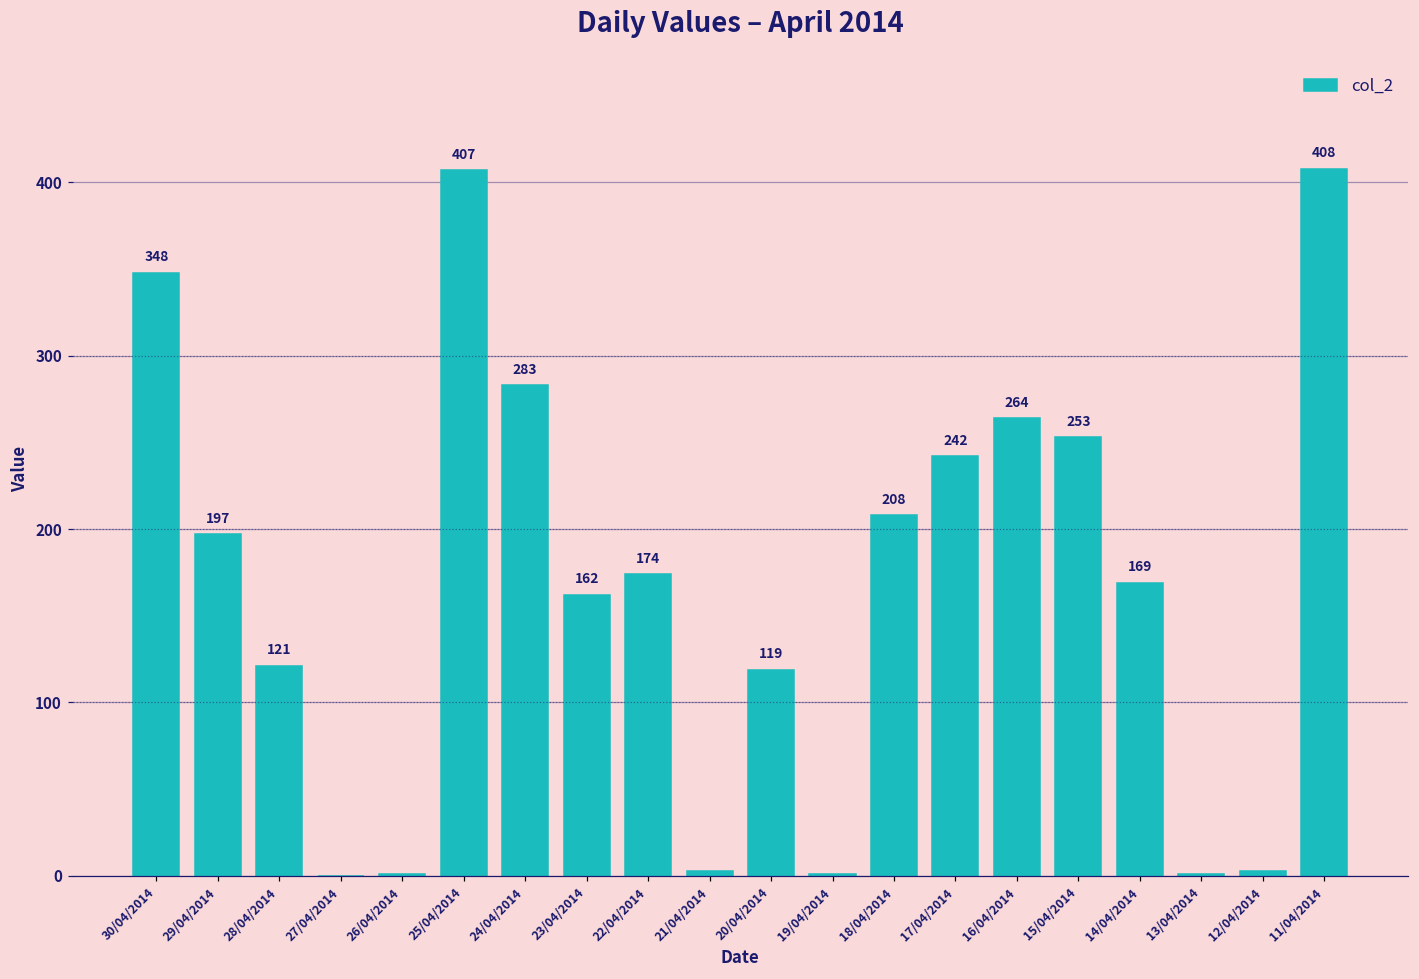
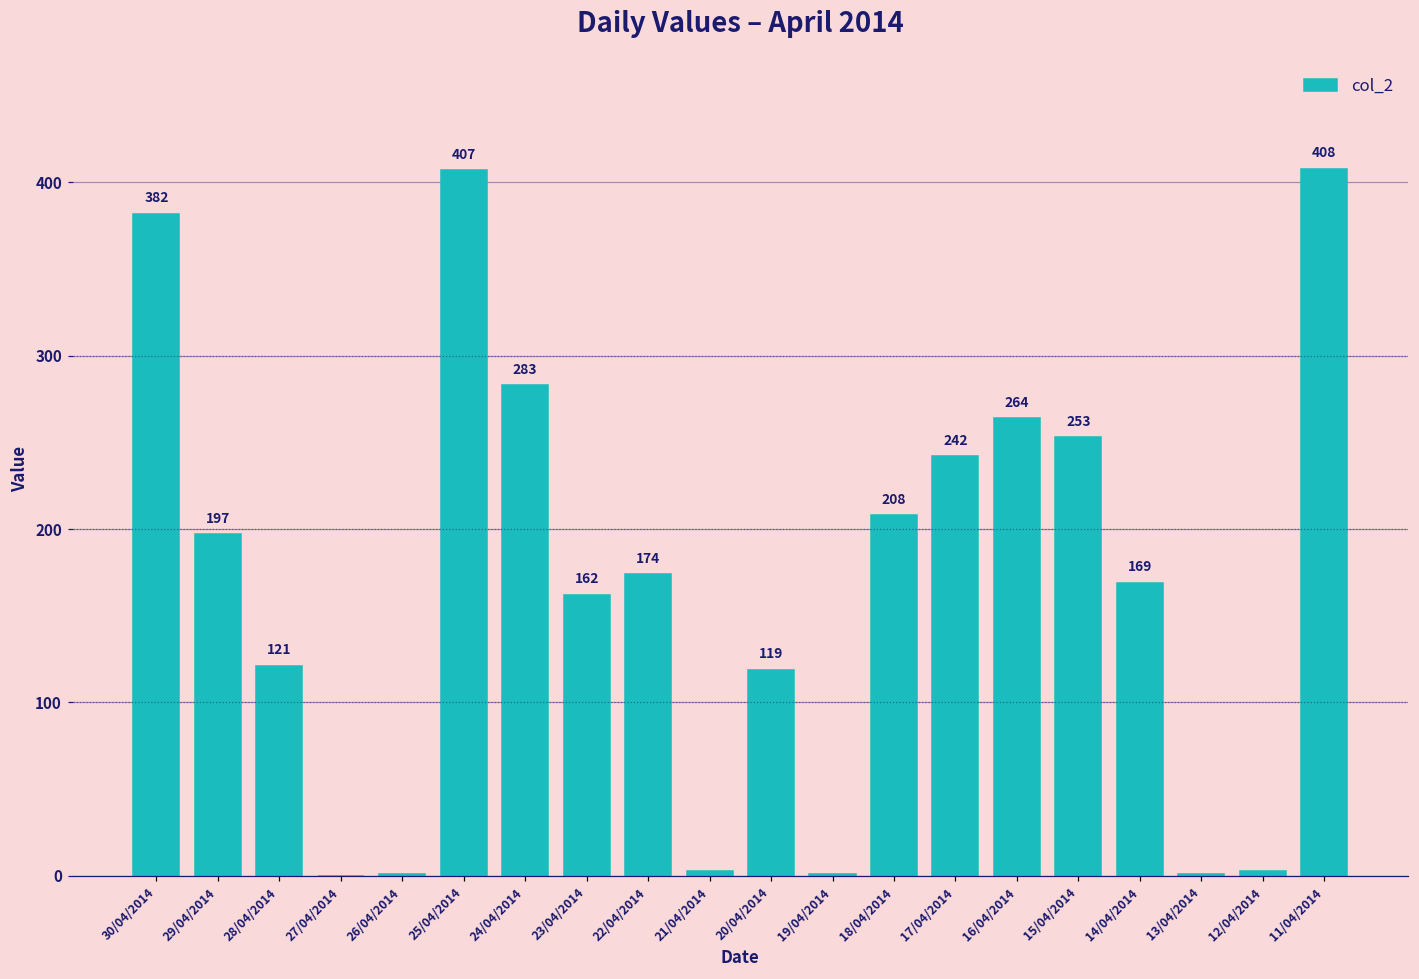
  {
-   "30/04/2014": 348,
+   "30/04/2014": 382,
    "29/04/2014": 197,
    "28/04/2014": 121,
    "25/04/2014": 407,
    "24/04/2014": 283,
    "23/04/2014": 162,
    "22/04/2014": 174,
    "20/04/2014": 119,
    "18/04/2014": 208,
    "17/04/2014": 242,
    "16/04/2014": 264,
    "15/04/2014": 253,
    "14/04/2014": 169,
    "11/04/2014": 408
  }
